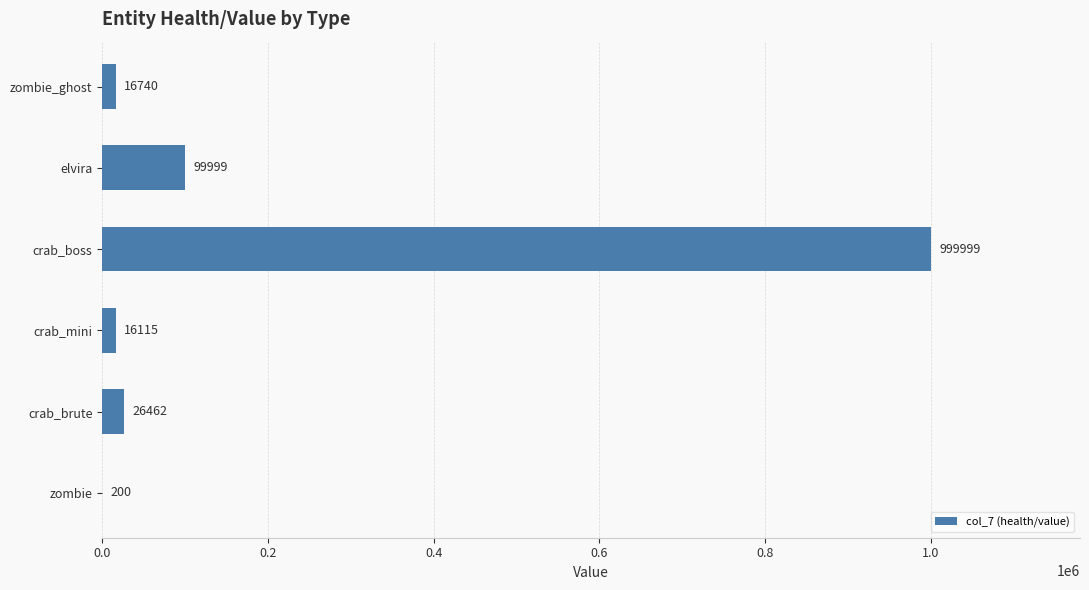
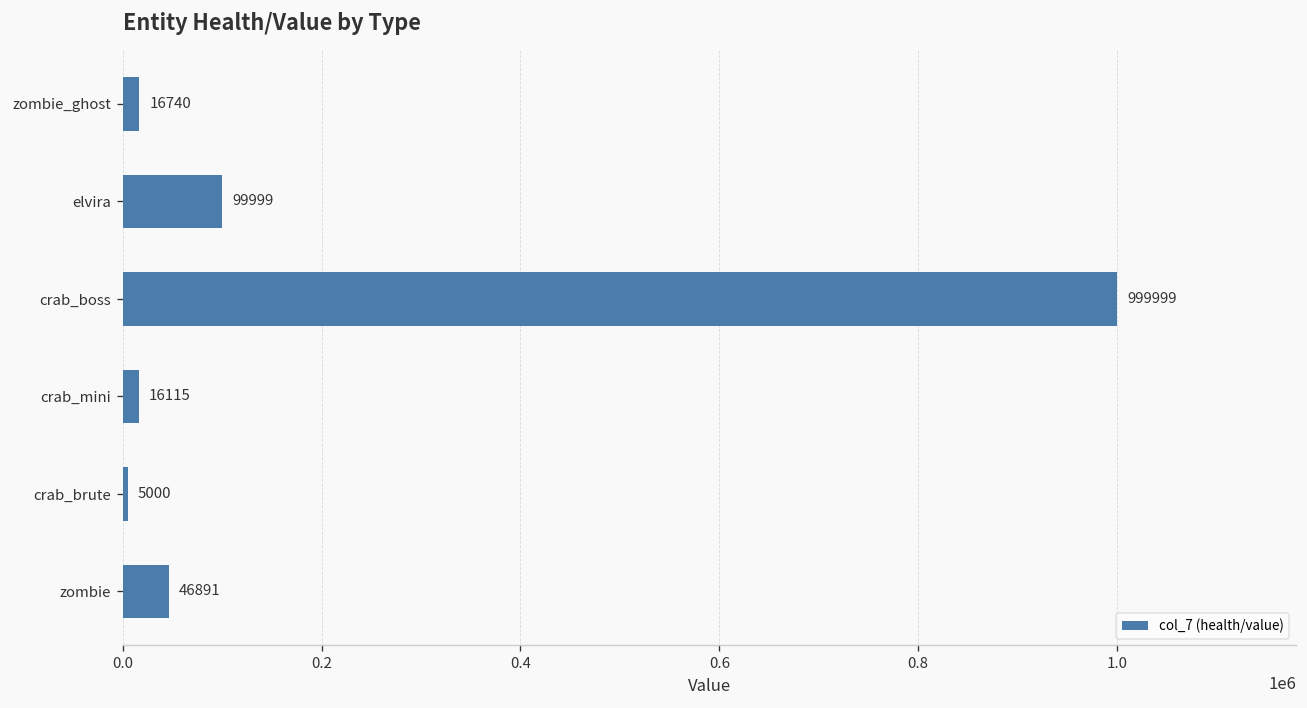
  {
    "zombie_ghost": 16740,
    "elvira": 99999,
    "crab_boss": 999999,
    "crab_mini": 16115,
-   "crab_brute": 26462,
-   "zombie": 200
+   "crab_brute": 5000,
+   "zombie": 46891
  }
